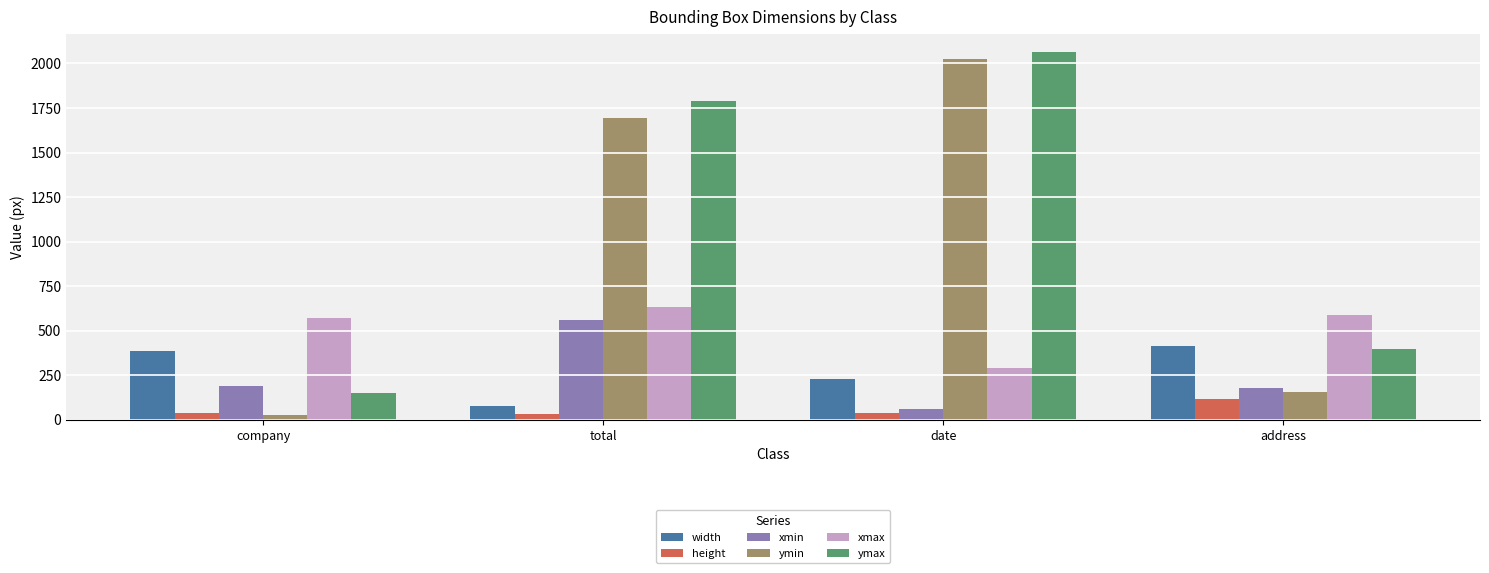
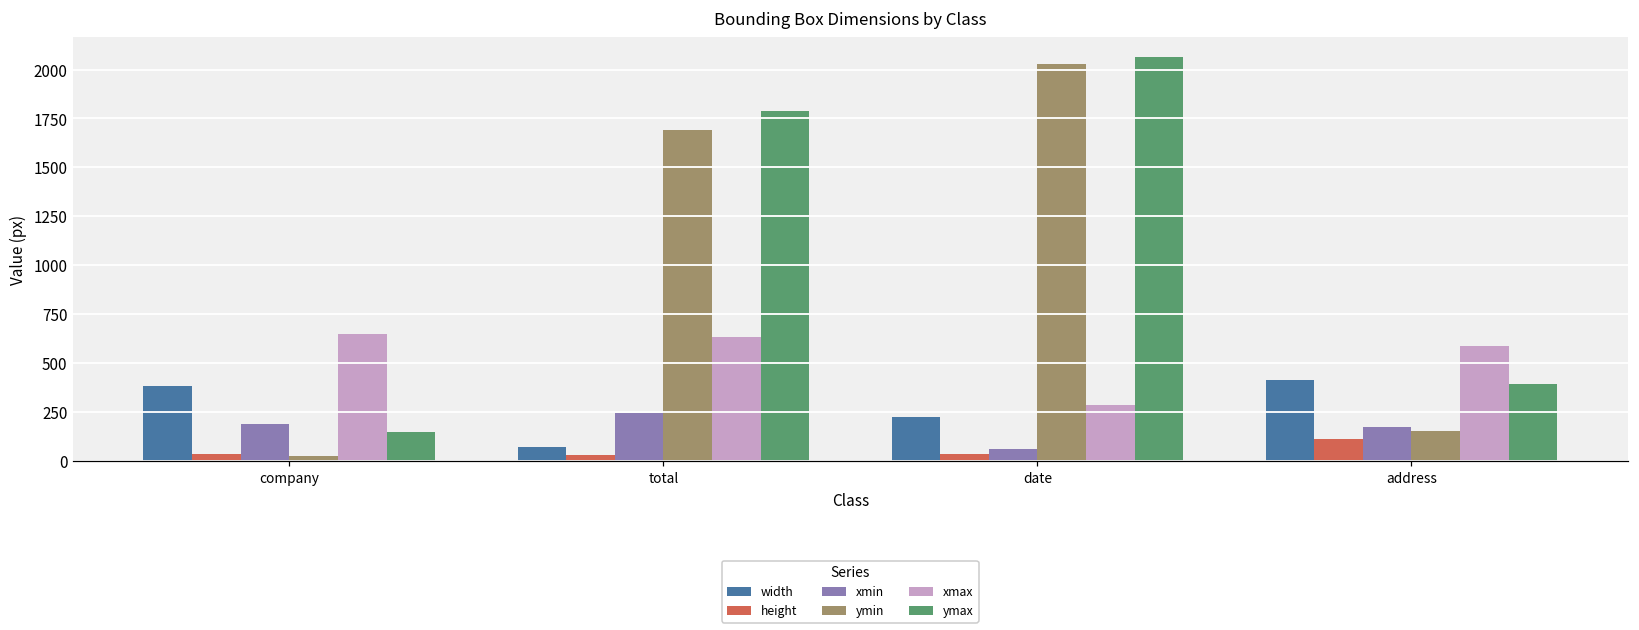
  {
    "width": {
      "company": 380,
      "total": 70,
      "date": 230,
      "address": 410
    },
    "height": {
      "company": 40,
      "total": 30,
      "date": 40,
      "address": 120
    },
    "xmin": {
      "company": 190,
-     "total": 560,
+     "total": 250,
      "date": 60,
      "address": 180
    },
    "ymin": {
      "company": 30,
      "total": 1690,
      "date": 2030,
      "address": 150
    },
    "xmax": {
-     "company": 570,
+     "company": 650,
      "total": 630,
      "date": 290,
      "address": 590
    },
    "ymax": {
      "company": 150,
      "total": 1790,
      "date": 2060,
      "address": 390
    }
  }
